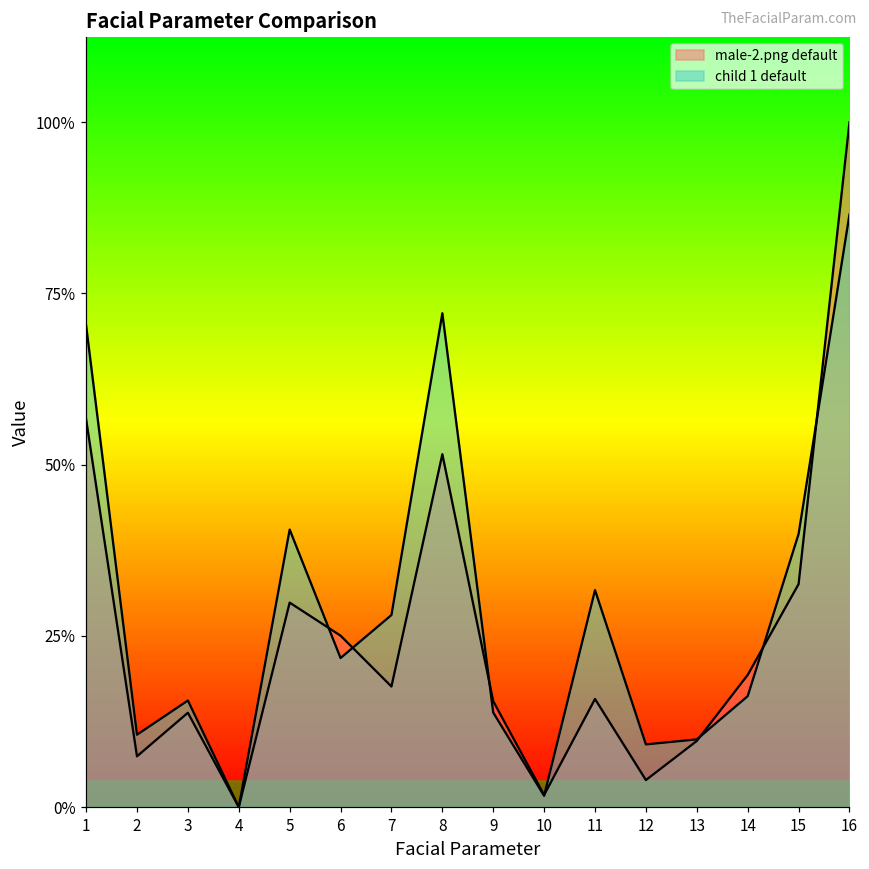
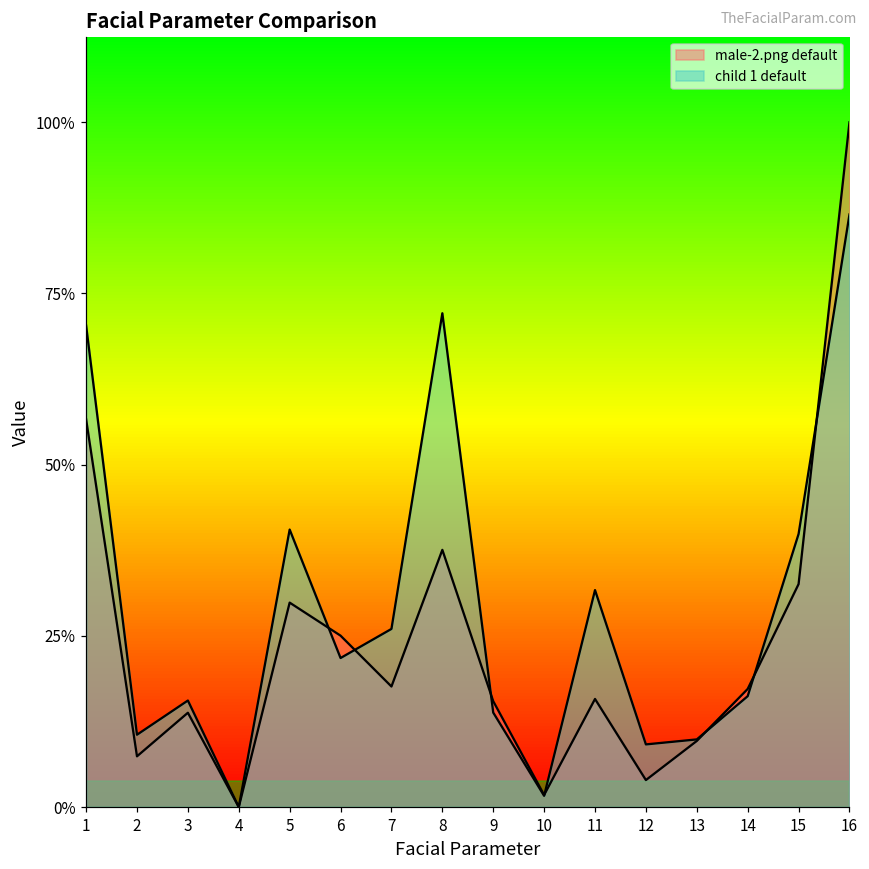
  {
    "male-2.png default": {
      "1": "57%",
      "2": "7%",
      "3": "14%",
      "5": "30%",
      "6": "25%",
      "7": "18%",
-     "8": "52%",
+     "8": "38%",
      "9": "15%",
      "11": "16%",
      "12": "4%",
-     "14": "19%",
+     "14": "17%",
      "15": "33%",
      "16": "100%"
    },
    "child 1 default": {
      "1": "70%",
      "2": "11%",
      "3": "16%",
      "5": "41%",
      "6": "22%",
-     "7": "28%",
+     "7": "26%",
      "8": "72%",
      "9": "14%",
      "11": "32%",
      "12": "9%",
      "14": "16%",
      "15": "40%",
      "16": "87%"
    }
  }
